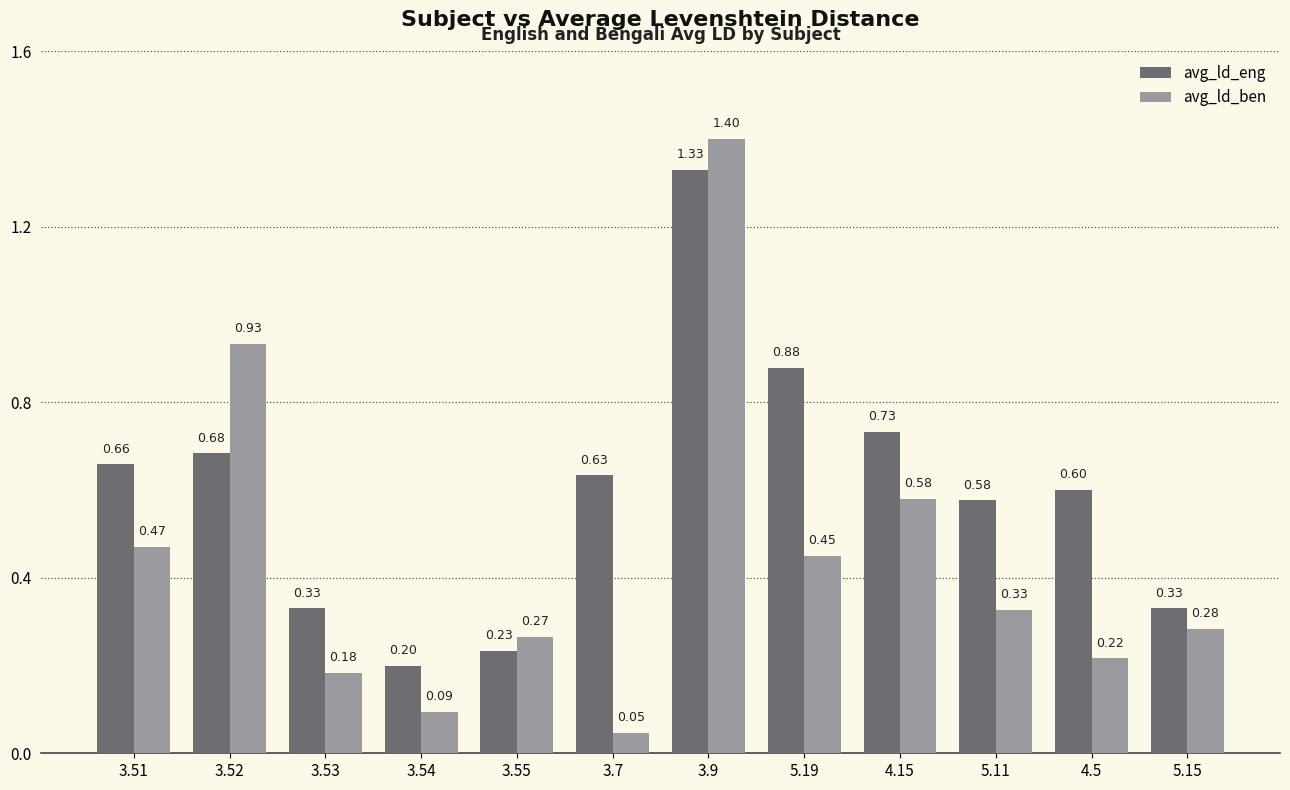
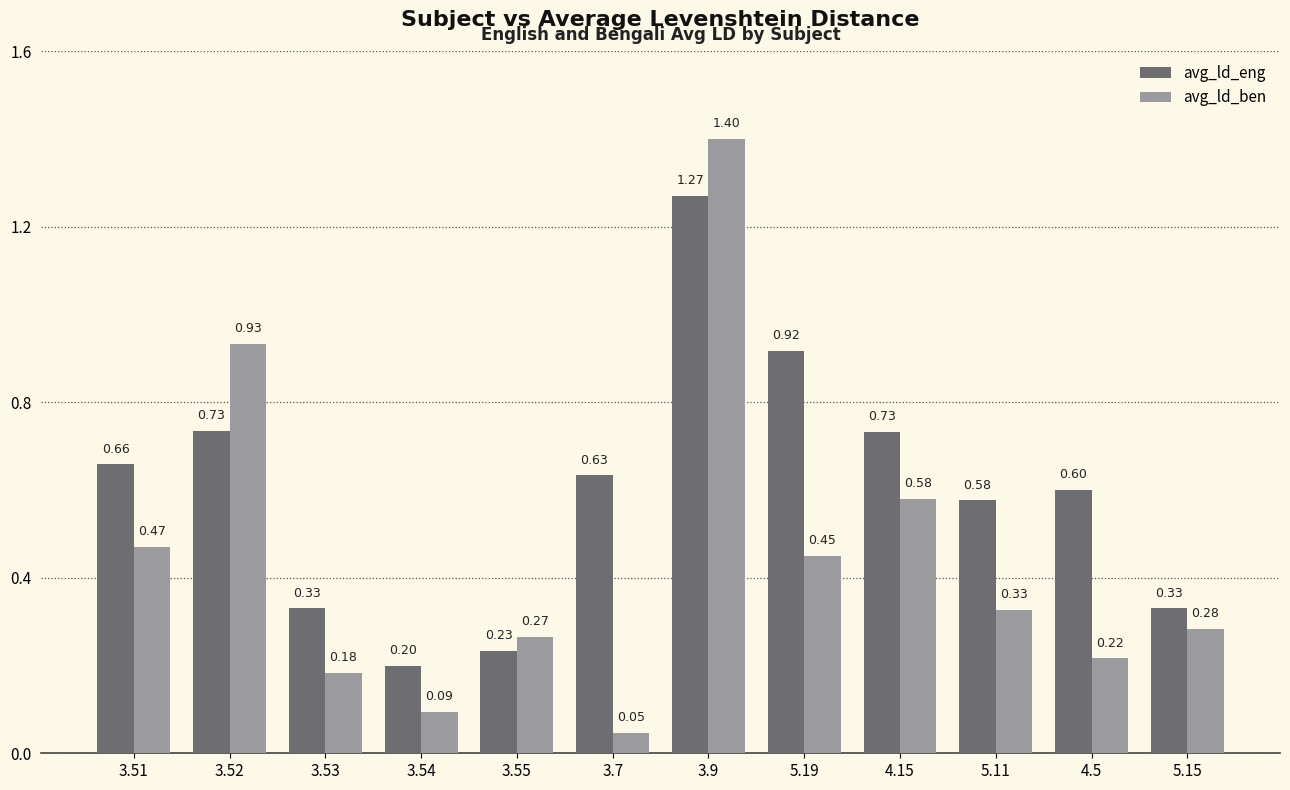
  {
    "avg_ld_eng": {
      "3.51": 0.66,
-     "3.52": 0.68,
+     "3.52": 0.73,
      "3.53": 0.33,
      "3.54": 0.20,
      "3.55": 0.23,
      "3.7": 0.63,
-     "3.9": 1.33,
-     "5.19": 0.88,
+     "3.9": 1.27,
+     "5.19": 0.92,
      "4.15": 0.73,
      "5.11": 0.58,
      "4.5": 0.60,
      "5.15": 0.33
    },
    "avg_ld_ben": {
      "3.51": 0.47,
      "3.52": 0.93,
      "3.53": 0.18,
      "3.54": 0.09,
      "3.55": 0.27,
      "3.7": 0.05,
      "3.9": 1.40,
      "5.19": 0.45,
      "4.15": 0.58,
      "5.11": 0.33,
      "4.5": 0.22,
      "5.15": 0.28
    }
  }
